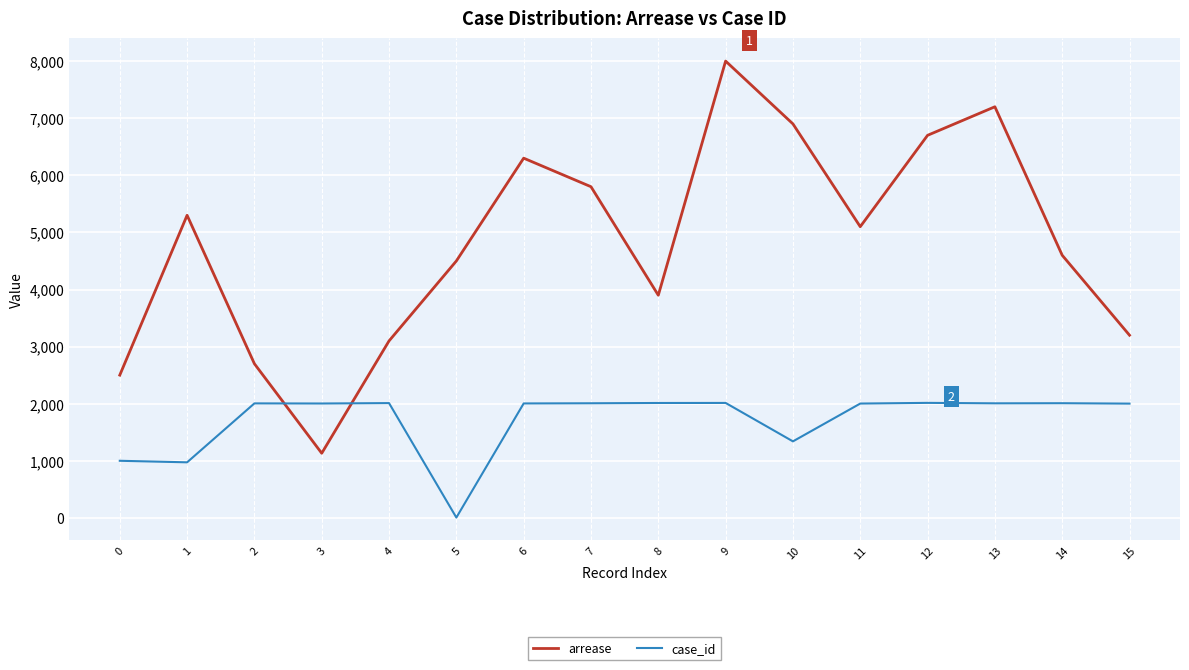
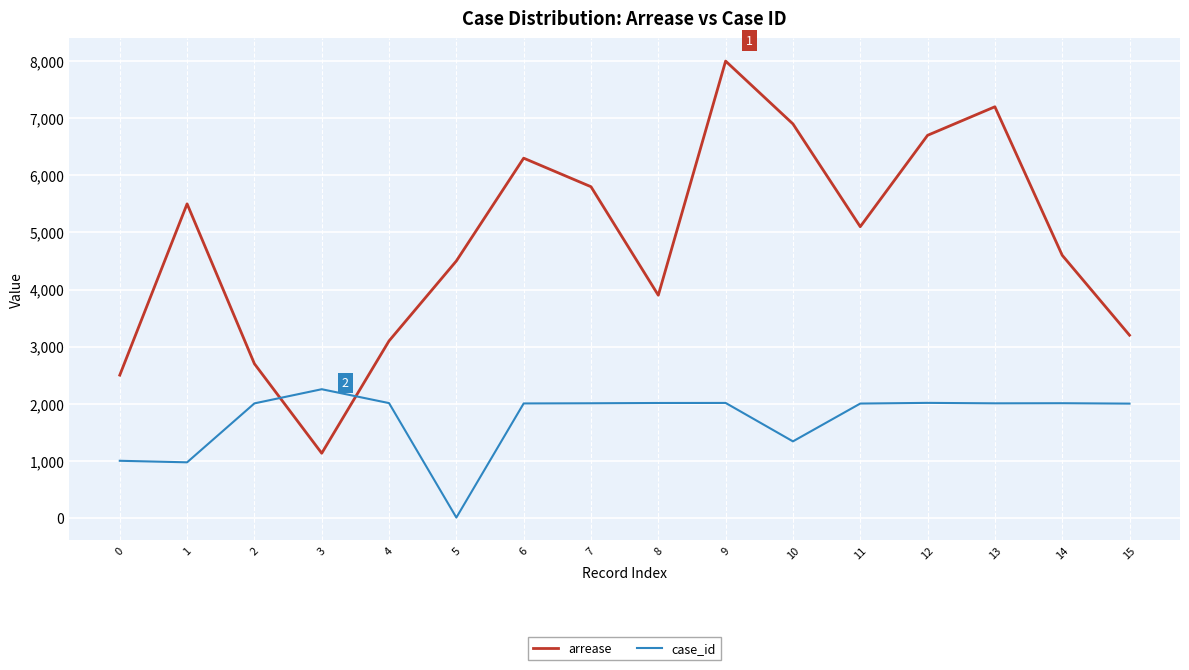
  {
    "arrease": {
      "0": "2,500",
-     "1": "5,300",
+     "1": "5,500",
      "2": "2,700",
      "3": "1,100",
      "4": "3,100",
      "5": "4,500",
      "6": "6,300",
      "7": "5,800",
      "8": "3,900",
      "10": "6,900",
      "11": "5,100",
      "12": "6,700",
      "13": "7,200",
      "14": "4,600",
      "15": "3,200"
    },
    "case_id": {
      "0": "1,000",
      "1": "1,000",
      "2": "2,000",
-     "3": "2,000",
+     "3": "2,300",
      "4": "2,000",
      "5": "0",
      "6": "2,000",
      "7": "2,000",
      "8": "2,000",
      "9": "2,000",
      "10": "1,300",
      "11": "2,000",
      "12": "2,000",
      "13": "2,000",
      "14": "2,000",
      "15": "2,000"
    }
  }
